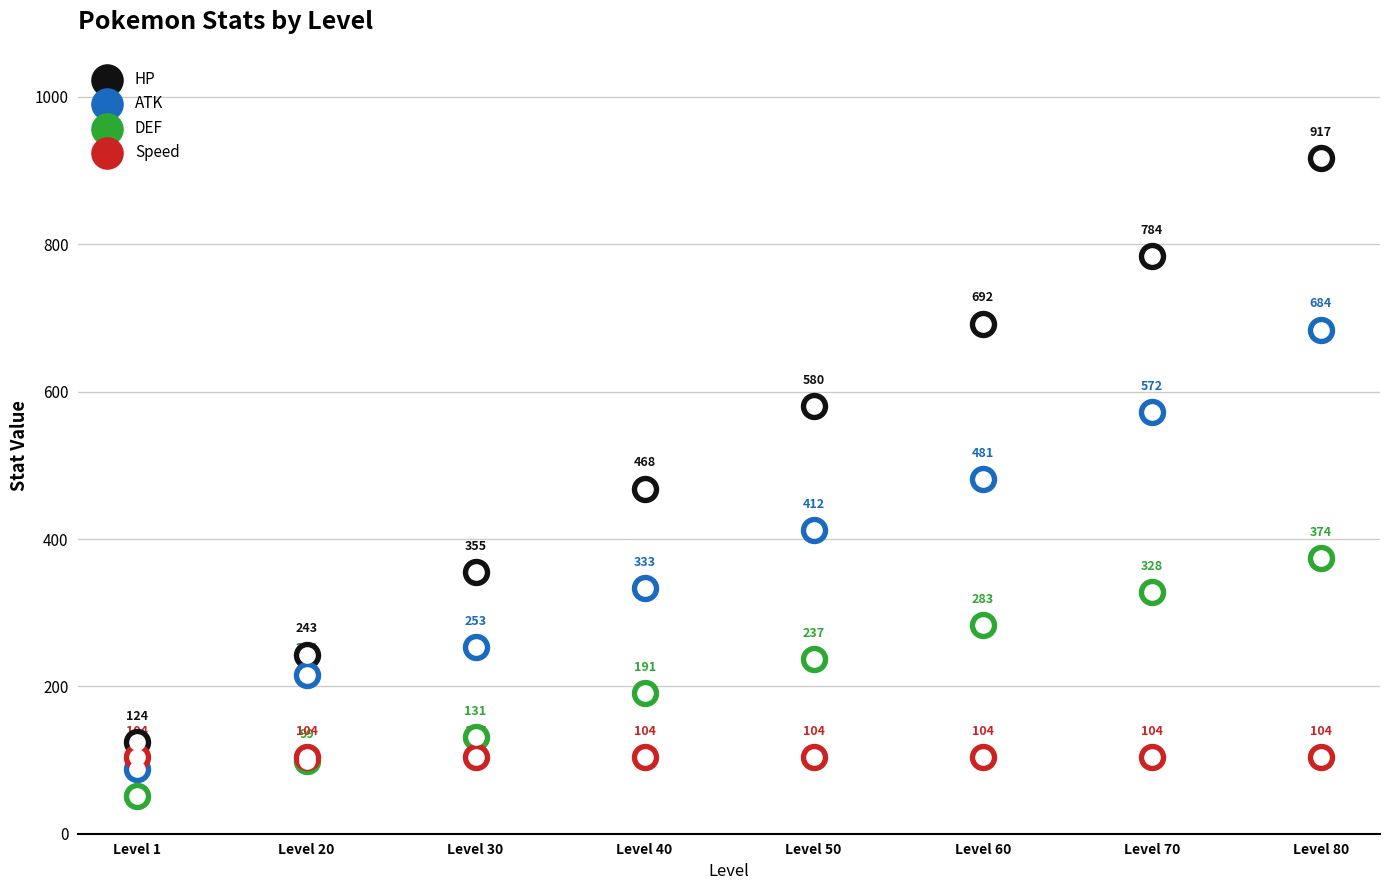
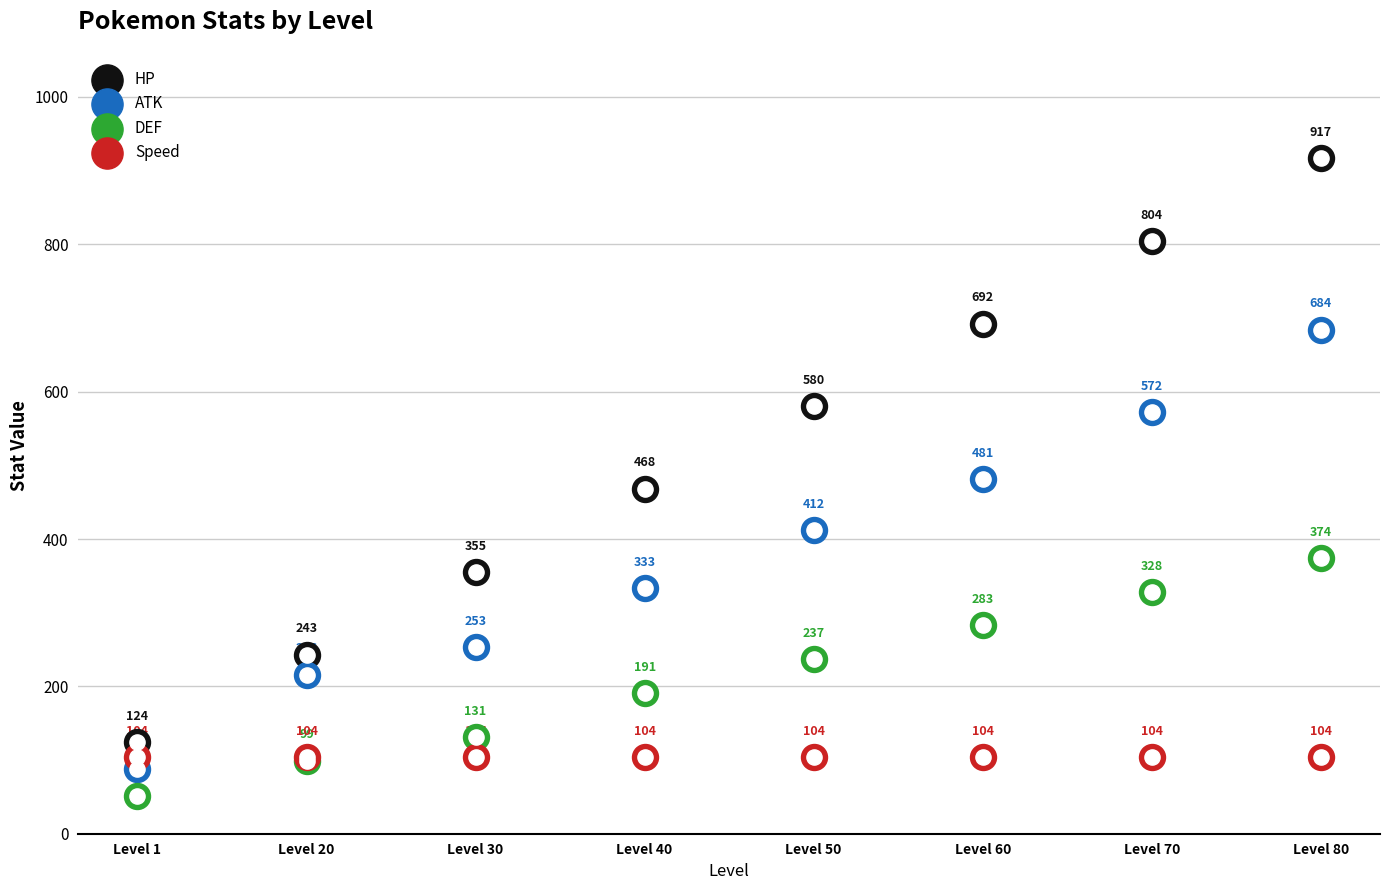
  {
    "HP": {
-     "Level 70": 784
+     "Level 70": 804
    }
  }
